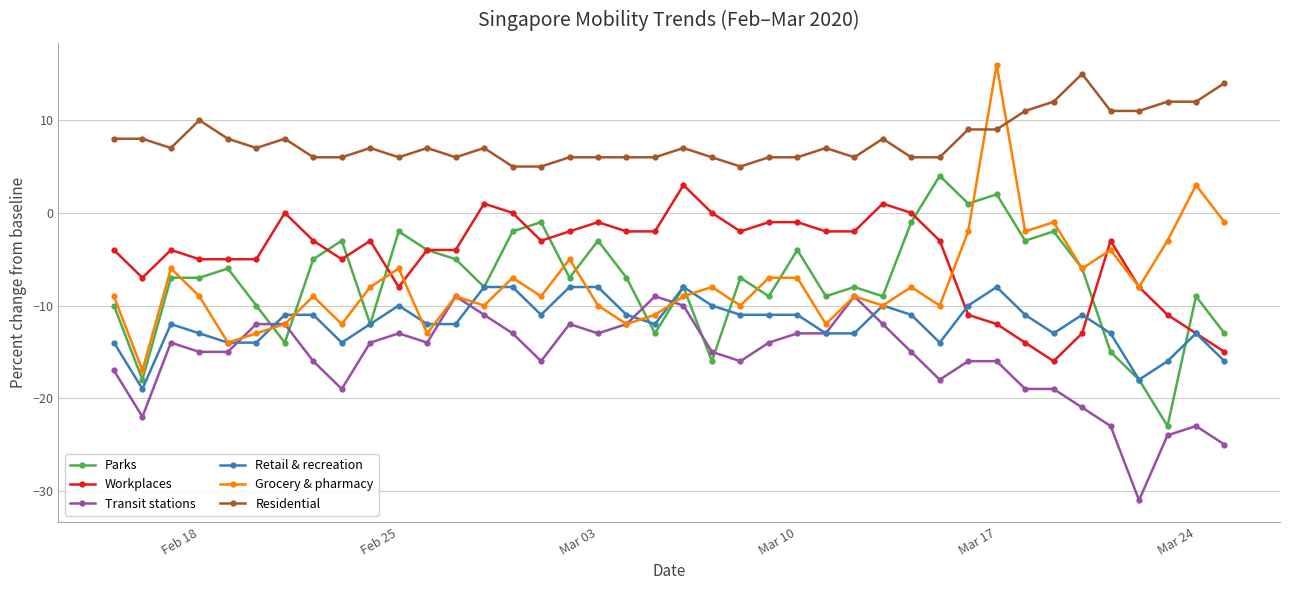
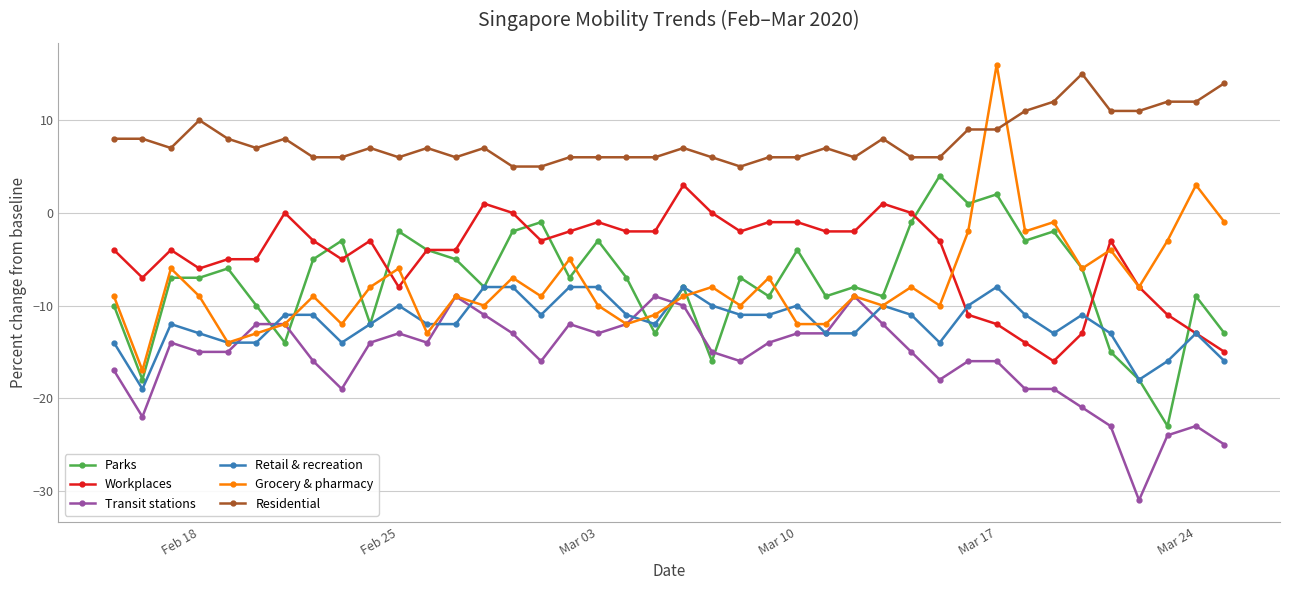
  {
    "Parks": {
      "Feb 18": -7,
      "Feb 25": -2,
      "Mar 03": -3,
      "Mar 10": -4,
      "Mar 17": 2,
      "Mar 24": -9
    },
    "Workplaces": {
-     "Feb 18": -5,
+     "Feb 18": -6,
      "Feb 25": -8,
      "Mar 03": -1,
      "Mar 10": -1,
      "Mar 17": -12
    },
    "Transit stations": {
      "Feb 18": -15,
      "Feb 25": -13,
      "Mar 03": -13,
      "Mar 10": -13,
      "Mar 17": -16,
      "Mar 24": -23
    },
    "Retail & recreation": {
      "Feb 18": -13,
      "Feb 25": -10,
      "Mar 03": -8,
-     "Mar 10": -11,
+     "Mar 10": -10,
      "Mar 17": -8
    },
    "Grocery & pharmacy": {
      "Feb 18": -9,
      "Feb 25": -6,
      "Mar 03": -10,
-     "Mar 10": -7,
+     "Mar 10": -12,
      "Mar 17": 16,
      "Mar 24": 3
    },
    "Residential": {
      "Feb 18": 10,
      "Feb 25": 6,
      "Mar 03": 6,
      "Mar 10": 6,
      "Mar 17": 9,
      "Mar 24": 12
    }
  }
